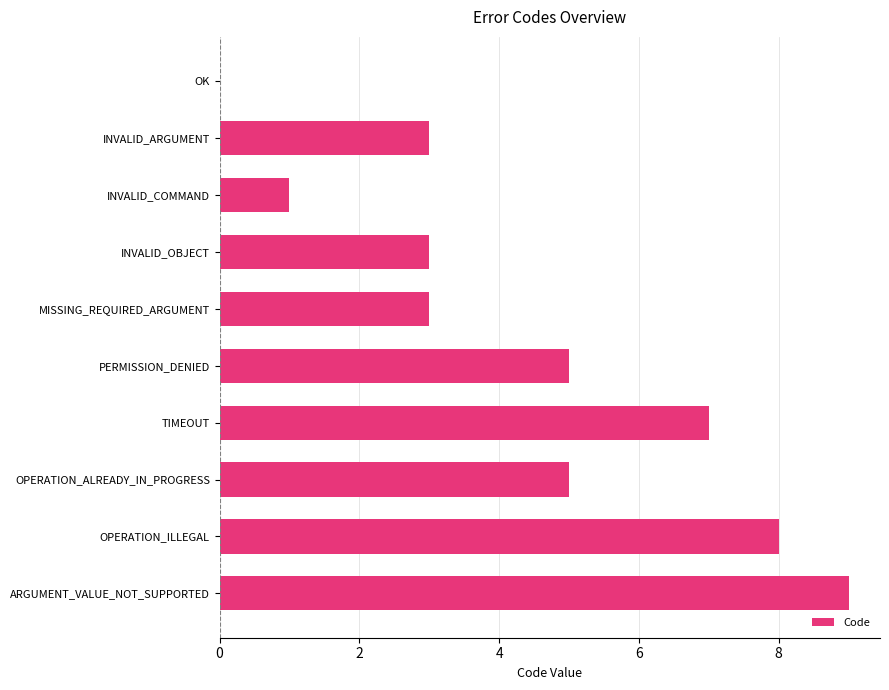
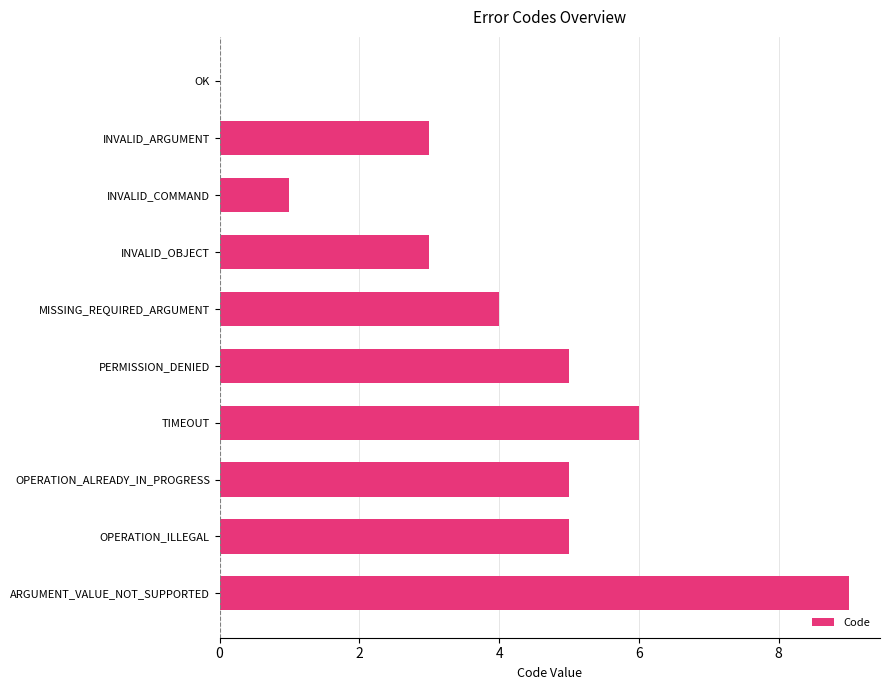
  {
    "OK": 0,
    "INVALID_ARGUMENT": 3,
    "INVALID_COMMAND": 1,
    "INVALID_OBJECT": 3,
-   "MISSING_REQUIRED_ARGUMENT": 3,
+   "MISSING_REQUIRED_ARGUMENT": 4,
    "PERMISSION_DENIED": 5,
-   "TIMEOUT": 7,
+   "TIMEOUT": 6,
    "OPERATION_ALREADY_IN_PROGRESS": 5,
-   "OPERATION_ILLEGAL": 8,
+   "OPERATION_ILLEGAL": 5,
    "ARGUMENT_VALUE_NOT_SUPPORTED": 9
  }
